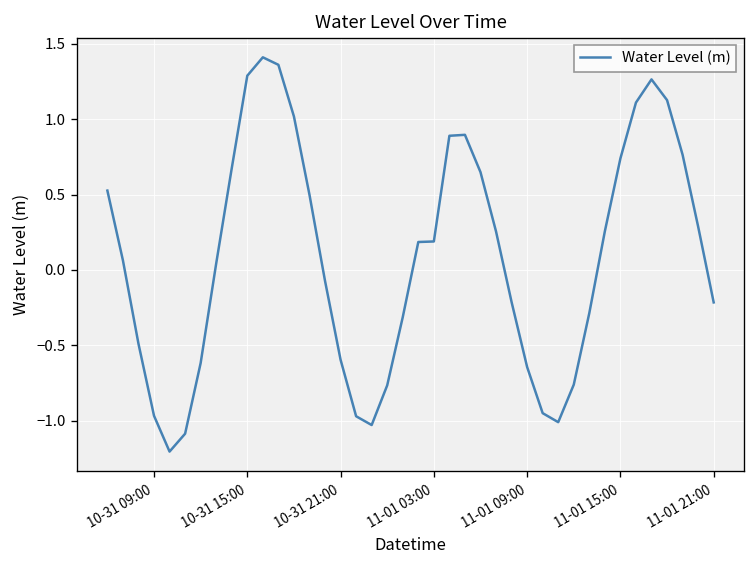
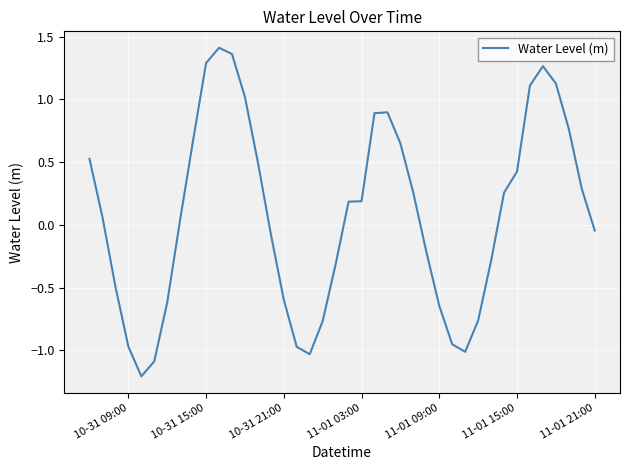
  {
    "10-31 09:00": -0.97,
    "10-31 15:00": 1.29,
    "10-31 21:00": -0.60,
    "11-01 03:00": 0.19,
    "11-01 09:00": -0.64,
-   "11-01 15:00": 0.74,
-   "11-01 21:00": -0.22
+   "11-01 15:00": 0.43,
+   "11-01 21:00": -0.04
  }
